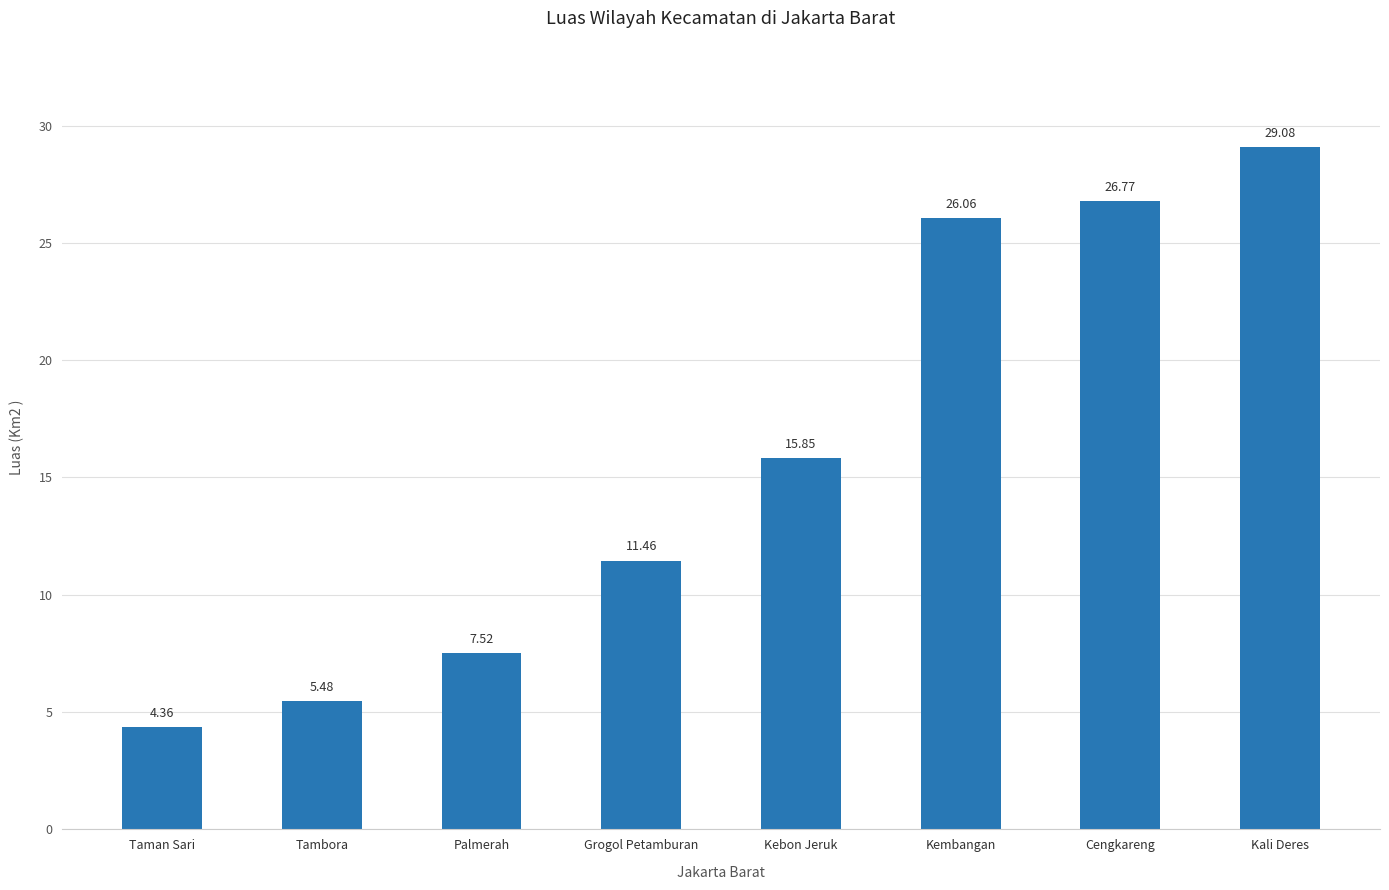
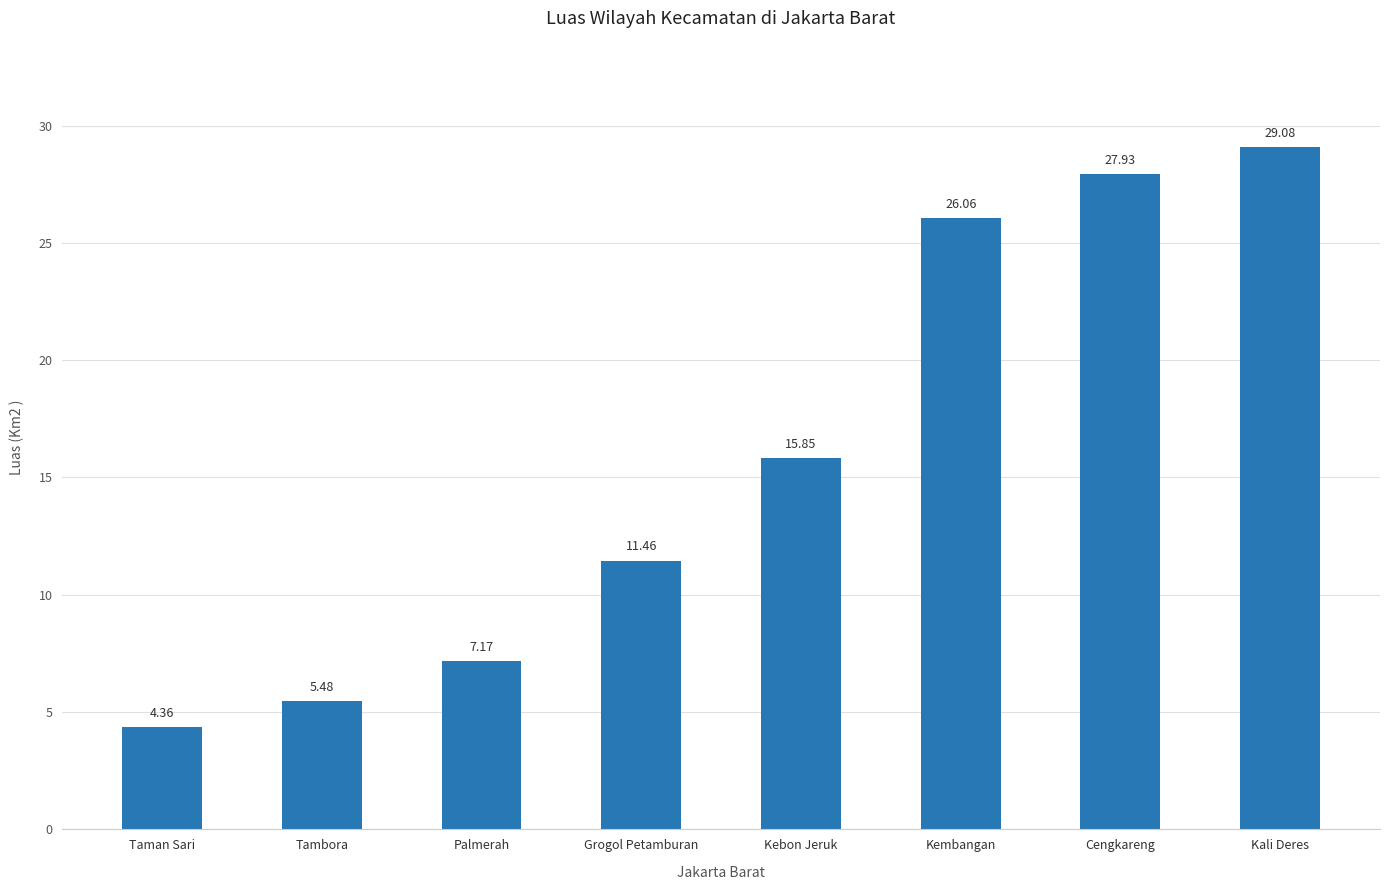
  {
    "Taman Sari": 4.36,
    "Tambora": 5.48,
-   "Palmerah": 7.52,
+   "Palmerah": 7.17,
    "Grogol Petamburan": 11.46,
    "Kebon Jeruk": 15.85,
    "Kembangan": 26.06,
-   "Cengkareng": 26.77,
+   "Cengkareng": 27.93,
    "Kali Deres": 29.08
  }
